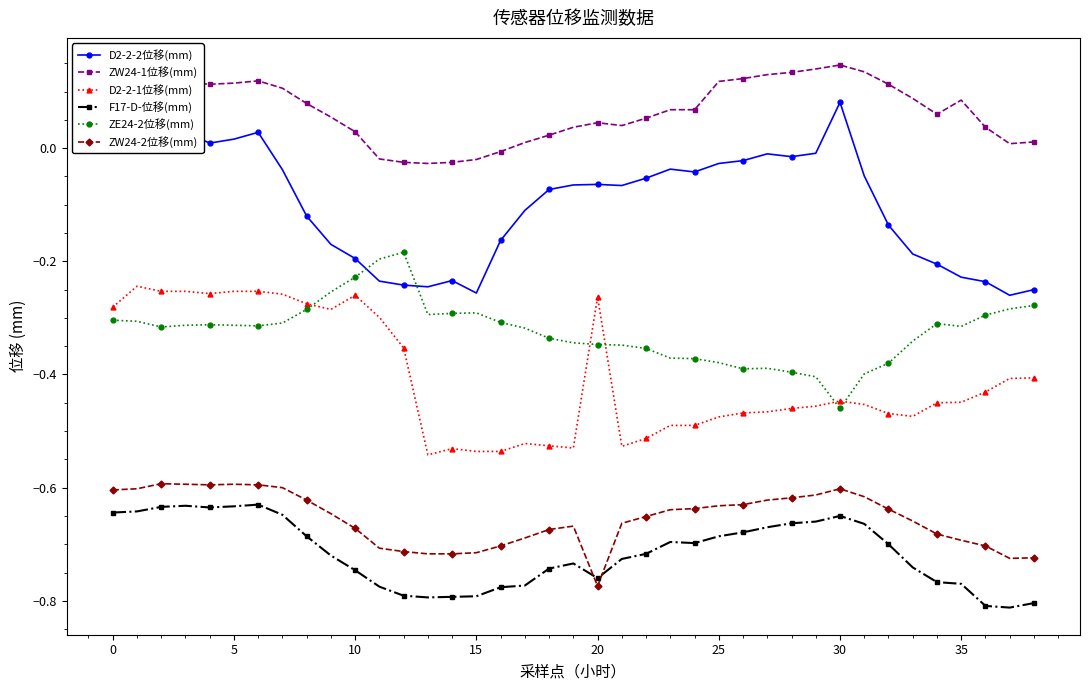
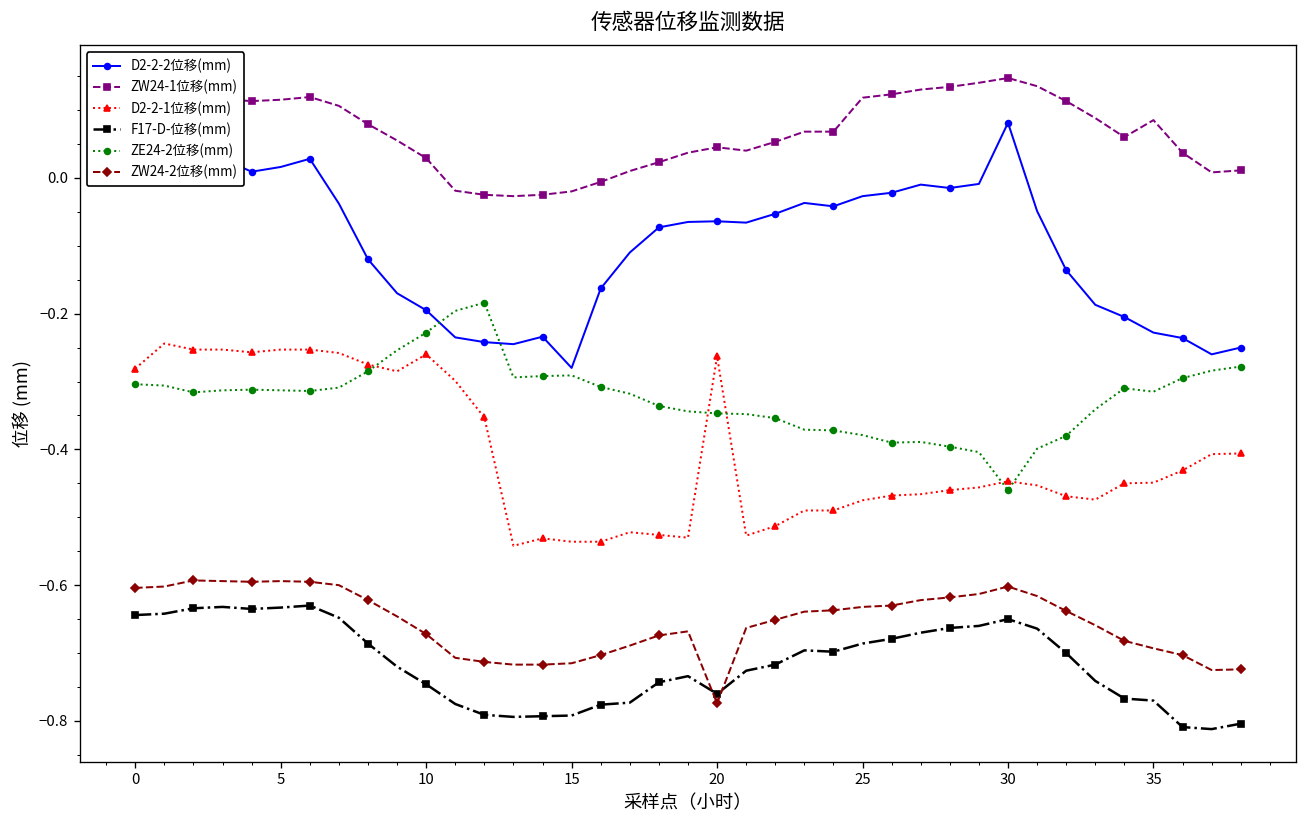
  {
    "D2-2-2位移(mm)": {
      "5": 0.02,
      "10": -0.20,
-     "15": -0.26,
+     "15": -0.28,
      "20": -0.06,
      "25": -0.03,
      "30": 0.08,
      "35": -0.23
    },
    "ZW24-1位移(mm)": {
      "5": 0.12,
      "10": 0.03,
      "15": -0.02,
      "20": 0.05,
      "25": 0.12,
      "30": 0.15,
      "35": 0.09
    },
    "D2-2-1位移(mm)": {
      "0": -0.28,
      "5": -0.25,
      "10": -0.26,
      "15": -0.54,
      "20": -0.26,
      "25": -0.48,
      "30": -0.45,
      "35": -0.45
    },
    "F17-D-位移(mm)": {
      "0": -0.64,
      "5": -0.63,
      "10": -0.75,
      "15": -0.79,
      "20": -0.76,
      "25": -0.69,
      "30": -0.65,
      "35": -0.77
    },
    "ZE24-2位移(mm)": {
      "0": -0.30,
      "5": -0.31,
      "10": -0.23,
      "15": -0.29,
      "20": -0.35,
      "25": -0.38,
      "30": -0.46,
      "35": -0.32
    },
    "ZW24-2位移(mm)": {
      "0": -0.60,
      "5": -0.59,
      "10": -0.67,
      "15": -0.72,
      "20": -0.77,
      "25": -0.63,
      "30": -0.60,
      "35": -0.69
    }
  }
